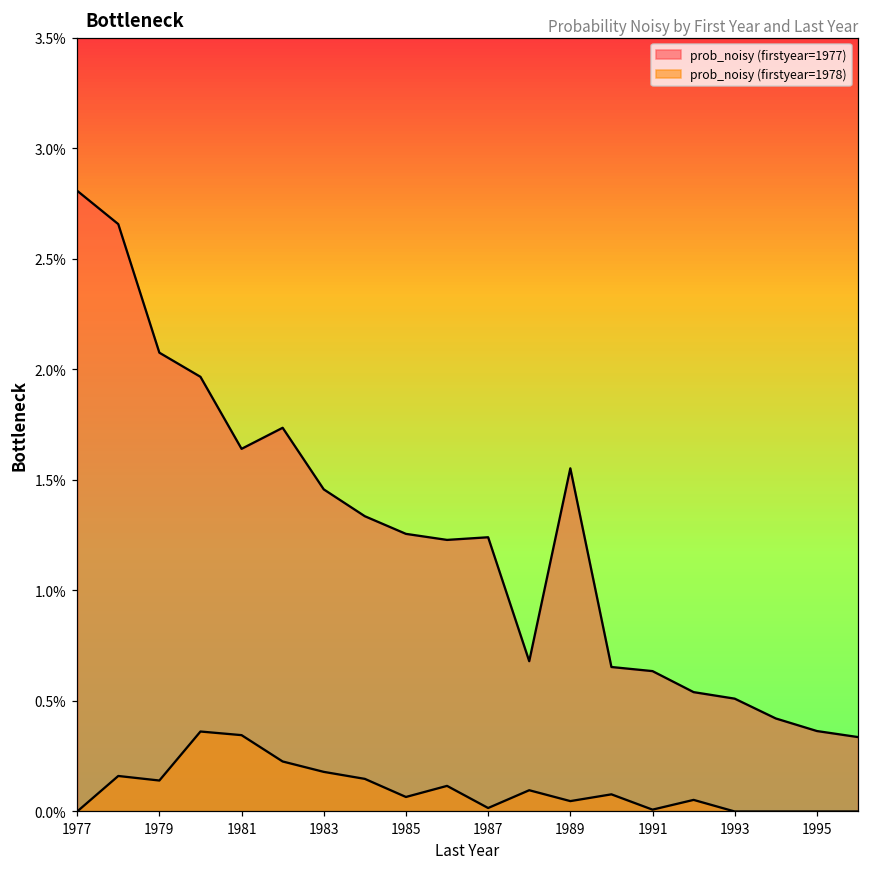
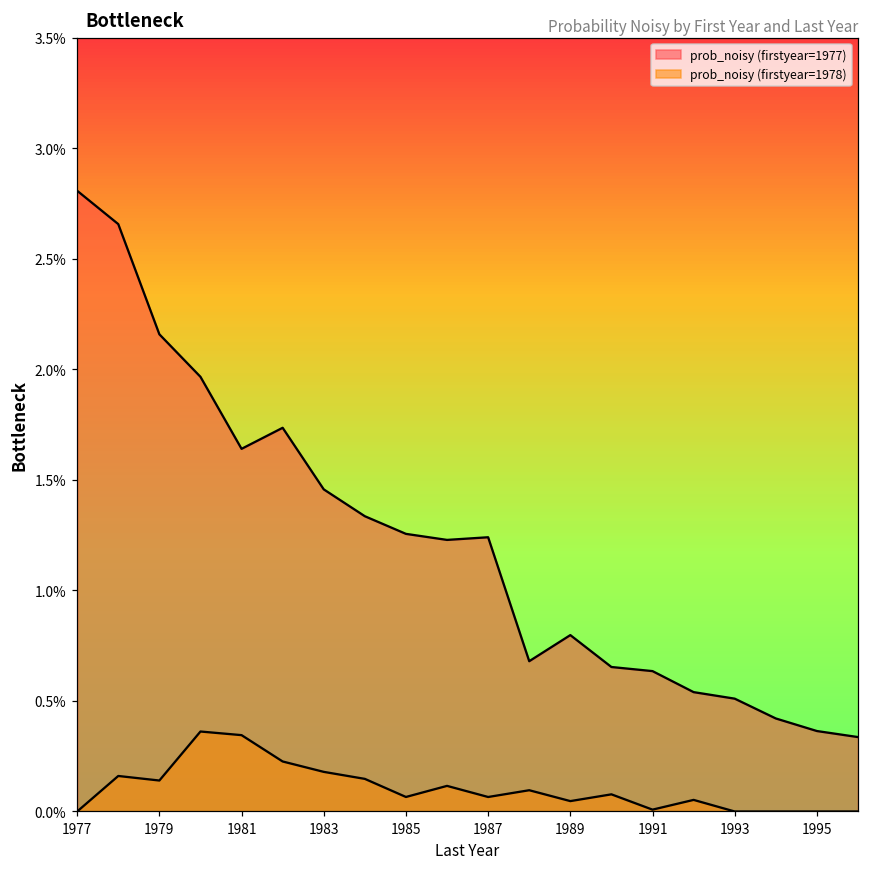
  {
    "prob_noisy (firstyear=1977)": {
      "1977": "2.81%",
-     "1979": "2.07%",
+     "1979": "2.16%",
      "1981": "1.64%",
      "1983": "1.46%",
      "1985": "1.26%",
      "1987": "1.24%",
-     "1989": "1.55%",
+     "1989": "0.80%",
      "1991": "0.63%",
      "1993": "0.51%",
      "1995": "0.36%"
    },
    "prob_noisy (firstyear=1978)": {
      "1977": "0.00%",
      "1979": "0.14%",
      "1981": "0.35%",
      "1983": "0.18%",
      "1985": "0.07%",
-     "1987": "0.02%",
+     "1987": "0.07%",
      "1989": "0.05%",
      "1991": "0.01%",
      "1993": "0.00%",
      "1995": "0.00%"
    }
  }
